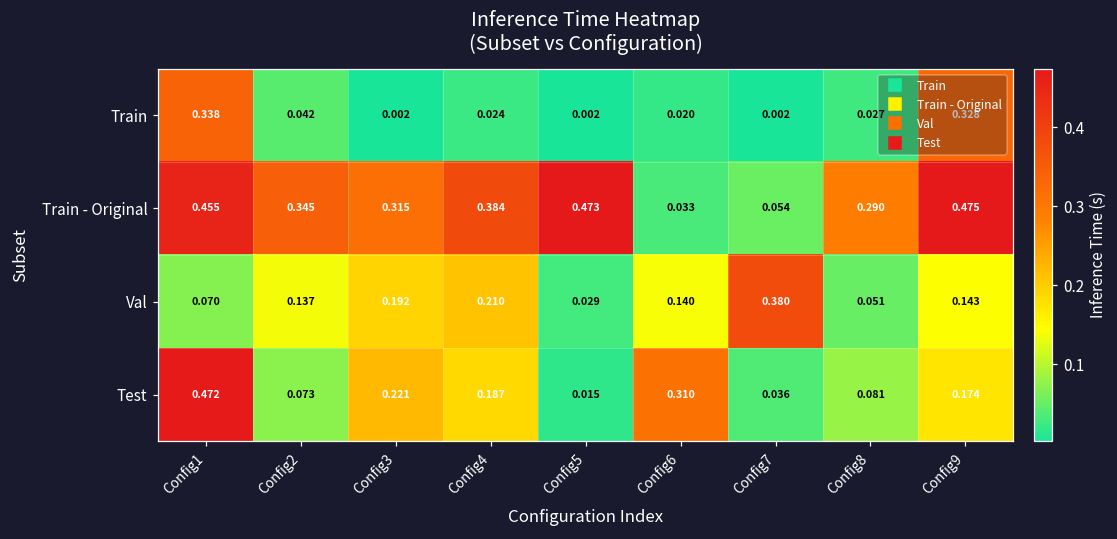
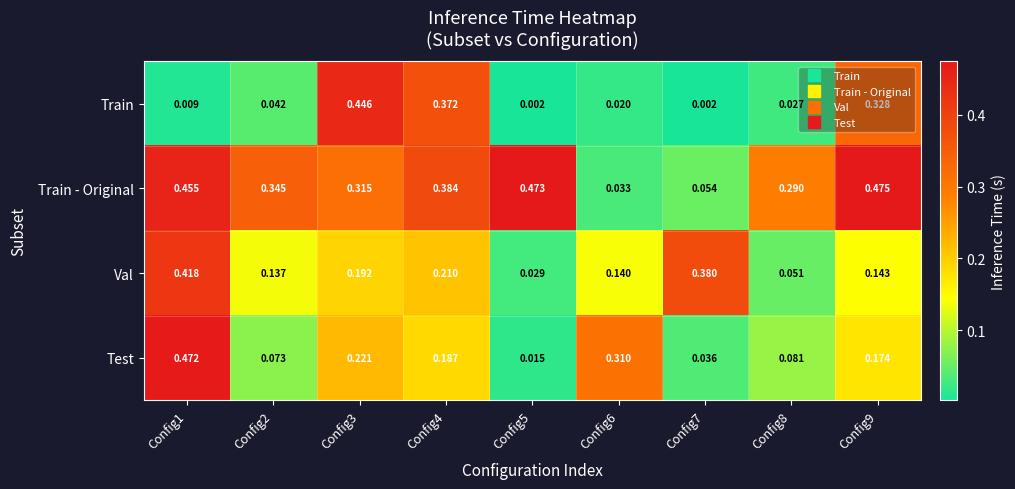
  {
    "Train": {
-     "Config1": 0.338,
+     "Config1": 0.009,
      "Config2": 0.042,
-     "Config3": 0.002,
-     "Config4": 0.024,
+     "Config3": 0.446,
+     "Config4": 0.372,
      "Config5": 0.002,
      "Config6": 0.020,
      "Config7": 0.002
    },
    "Train - Original": {
      "Config1": 0.455,
      "Config2": 0.345,
      "Config3": 0.315,
      "Config4": 0.384,
      "Config5": 0.473,
      "Config6": 0.033,
      "Config7": 0.054,
      "Config8": 0.290,
      "Config9": 0.475
    },
    "Val": {
-     "Config1": 0.070,
+     "Config1": 0.418,
      "Config2": 0.137,
      "Config3": 0.192,
      "Config4": 0.210,
      "Config5": 0.029,
      "Config6": 0.140,
      "Config7": 0.380,
      "Config8": 0.051,
      "Config9": 0.143
    },
    "Test": {
      "Config1": 0.472,
      "Config2": 0.073,
      "Config3": 0.221,
      "Config4": 0.187,
      "Config5": 0.015,
      "Config6": 0.310,
      "Config7": 0.036,
      "Config8": 0.081,
      "Config9": 0.174
    }
  }
